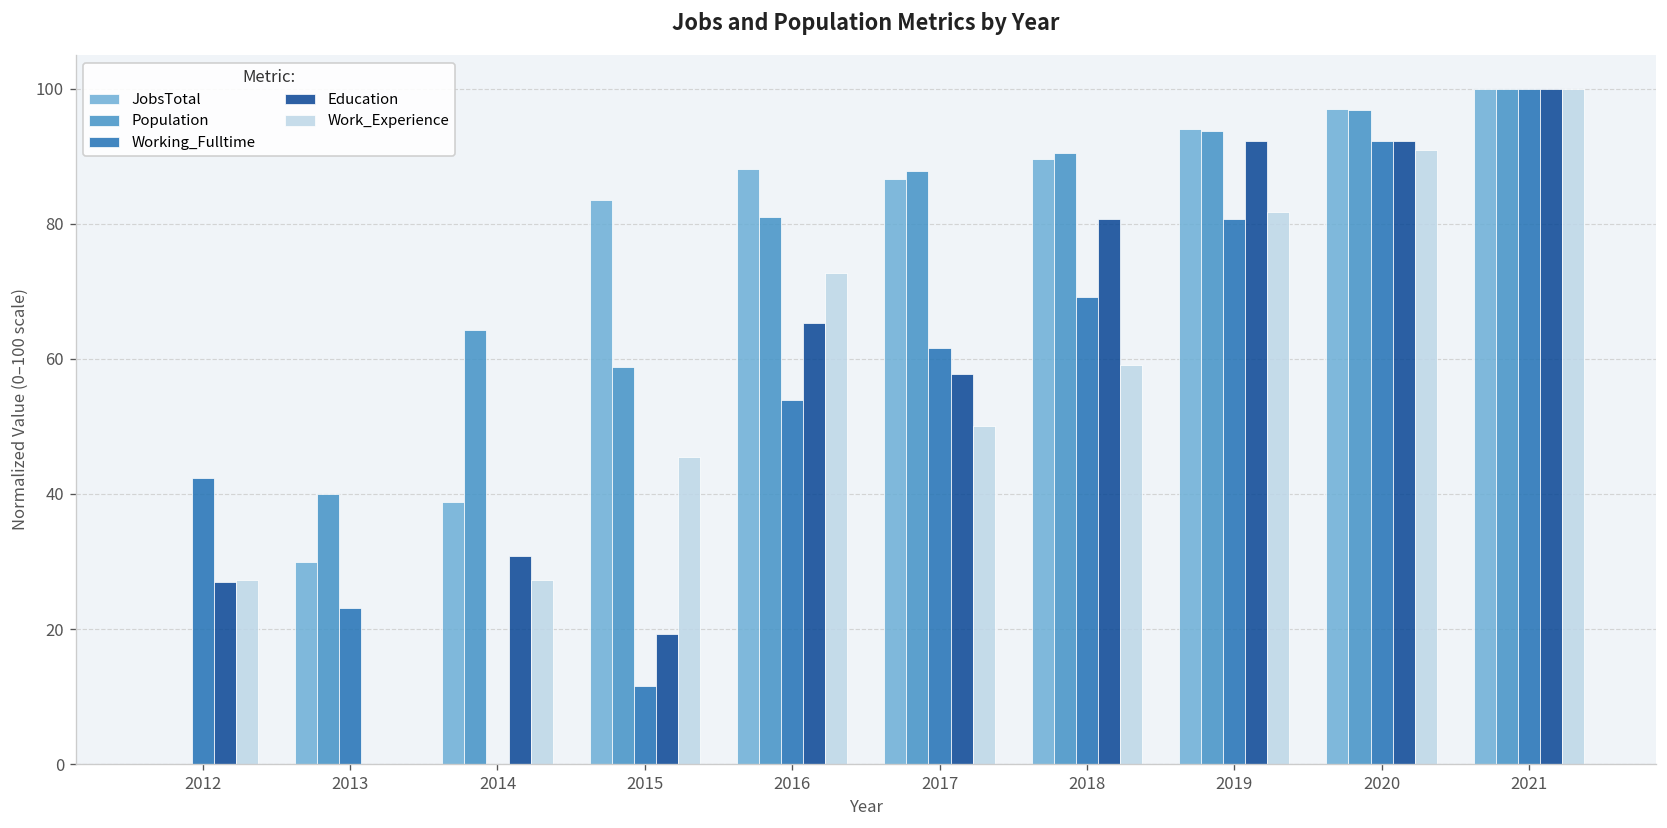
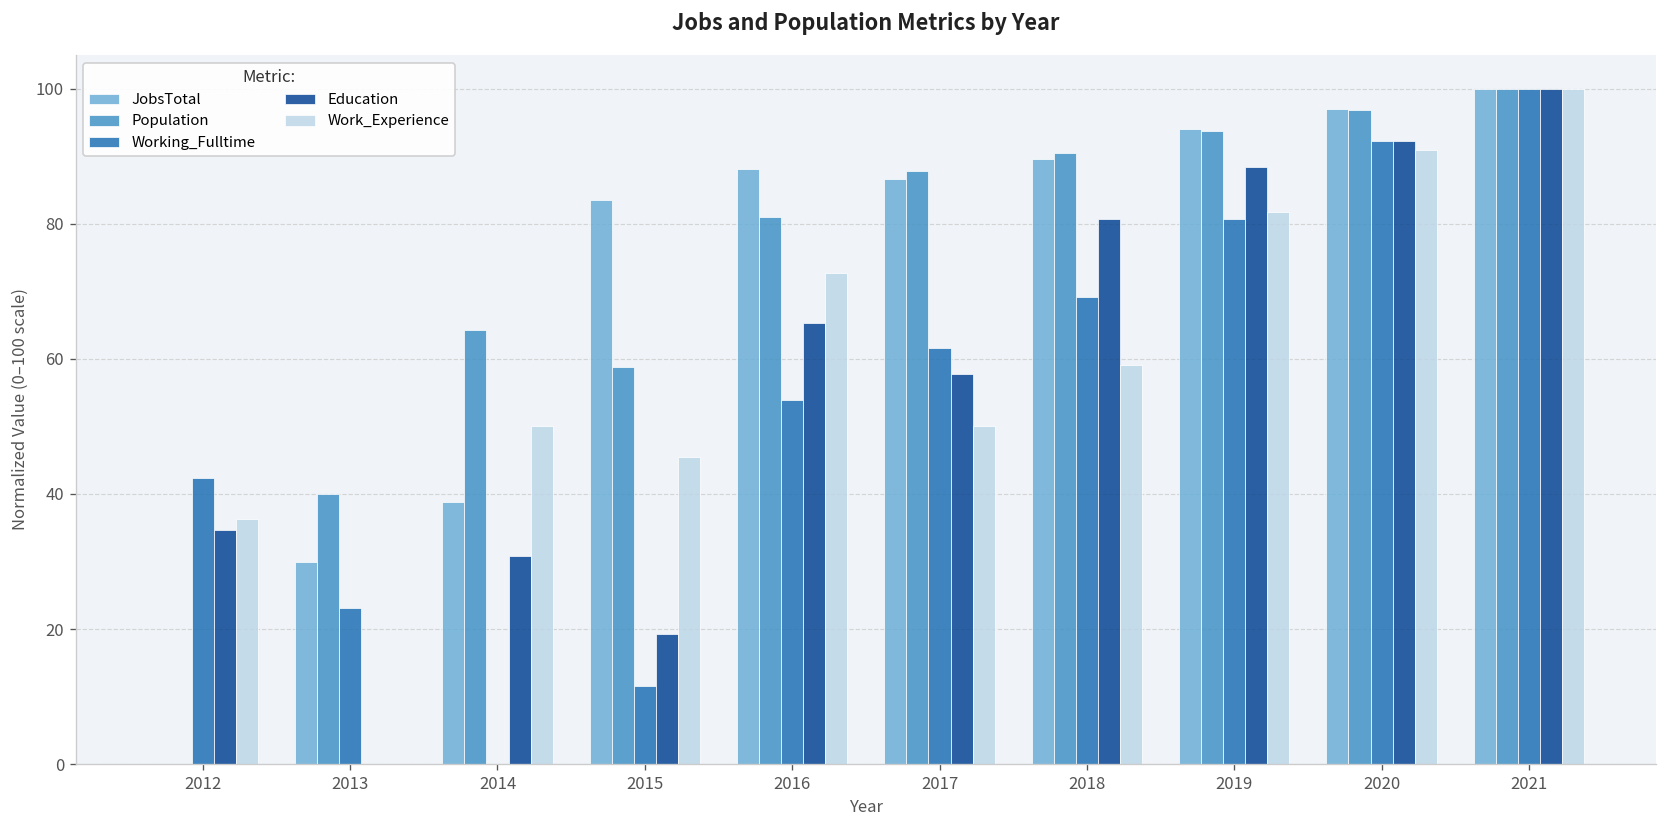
  {
    "Education": {
-     "2012": 27,
+     "2012": 35,
      "2013": 0,
      "2014": 31,
      "2015": 19,
      "2016": 65,
      "2017": 58,
      "2018": 81,
-     "2019": 92,
+     "2019": 88,
      "2020": 92,
      "2021": 100
    },
    "Work_Experience": {
-     "2012": 27,
+     "2012": 36,
      "2013": 0,
-     "2014": 27,
+     "2014": 50,
      "2015": 45,
      "2016": 73,
      "2017": 50,
      "2018": 59,
      "2019": 82,
      "2020": 91,
      "2021": 100
    }
  }
